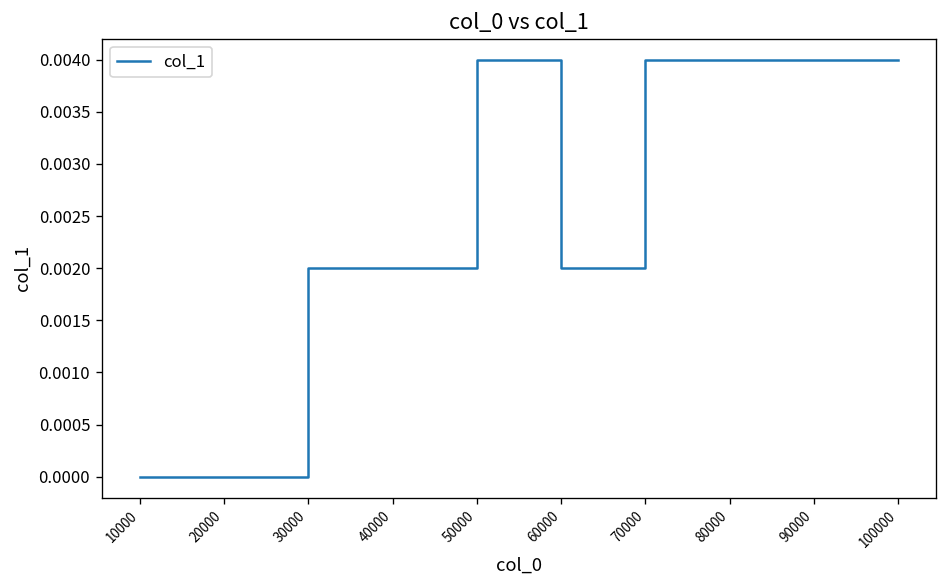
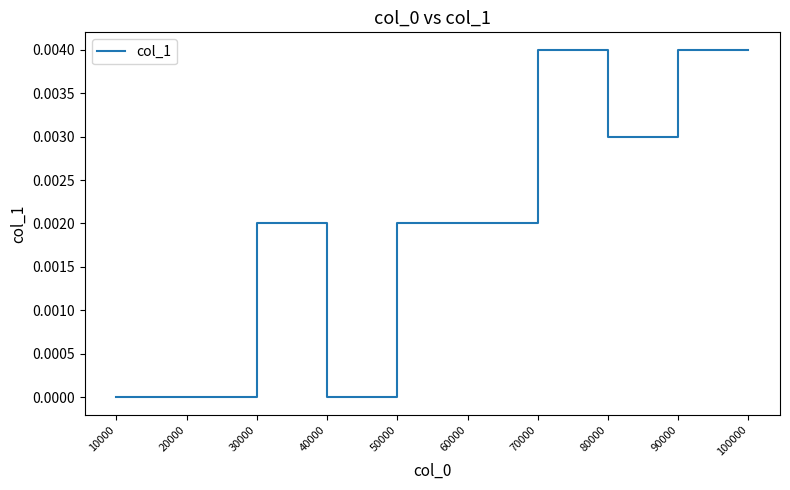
  {
    "10000": 0.000,
    "20000": 0.000,
    "30000": 0.002,
-   "40000": 0.002,
-   "50000": 0.004,
+   "40000": 0.000,
+   "50000": 0.002,
    "60000": 0.002,
    "70000": 0.004,
-   "80000": 0.004,
+   "80000": 0.003,
    "90000": 0.004,
    "100000": 0.004
  }
